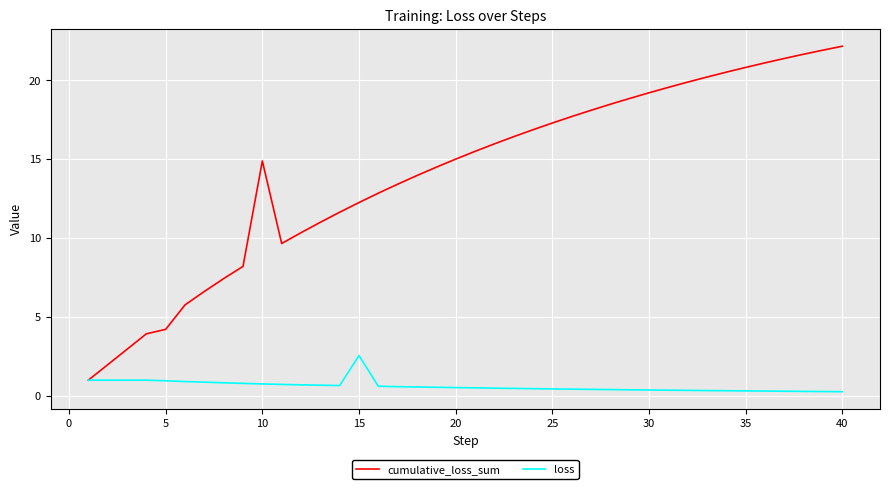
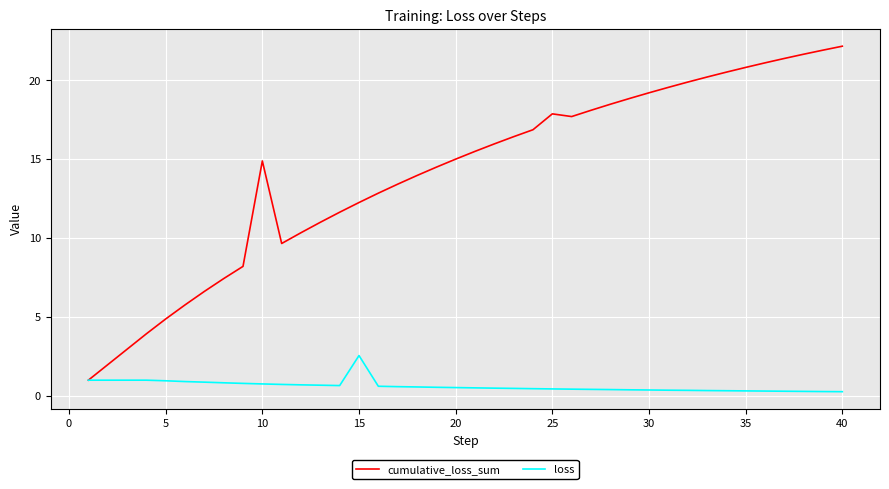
  {
    "cumulative_loss_sum": {
-     "5": 4.2,
+     "5": 4.9,
      "10": 14.9,
      "15": 12.2,
      "20": 15.0,
-     "25": 17.3,
+     "25": 17.9,
      "30": 19.2,
      "35": 20.8,
      "40": 22.2
    },
    "loss": {
      "5": 0.9,
      "10": 0.7,
      "15": 2.5,
      "20": 0.5,
      "25": 0.4,
      "30": 0.4,
      "35": 0.3,
      "40": 0.3
    }
  }
